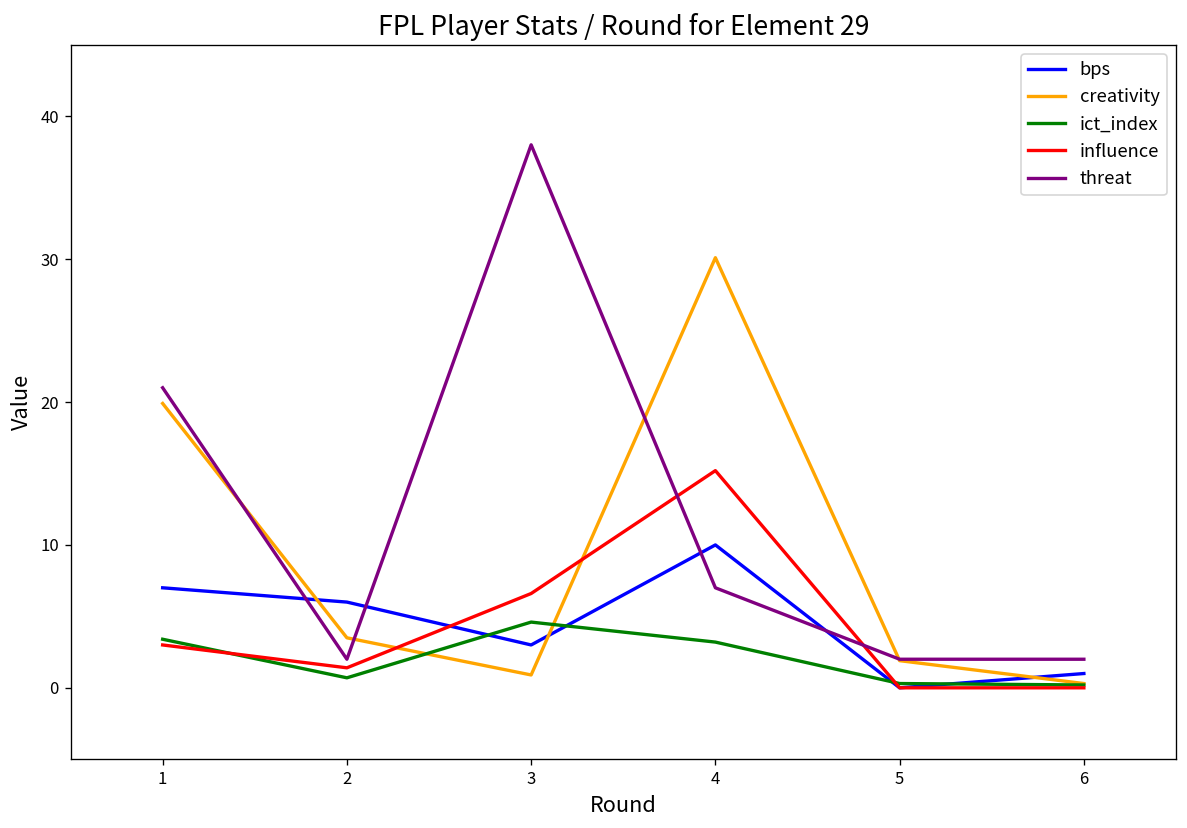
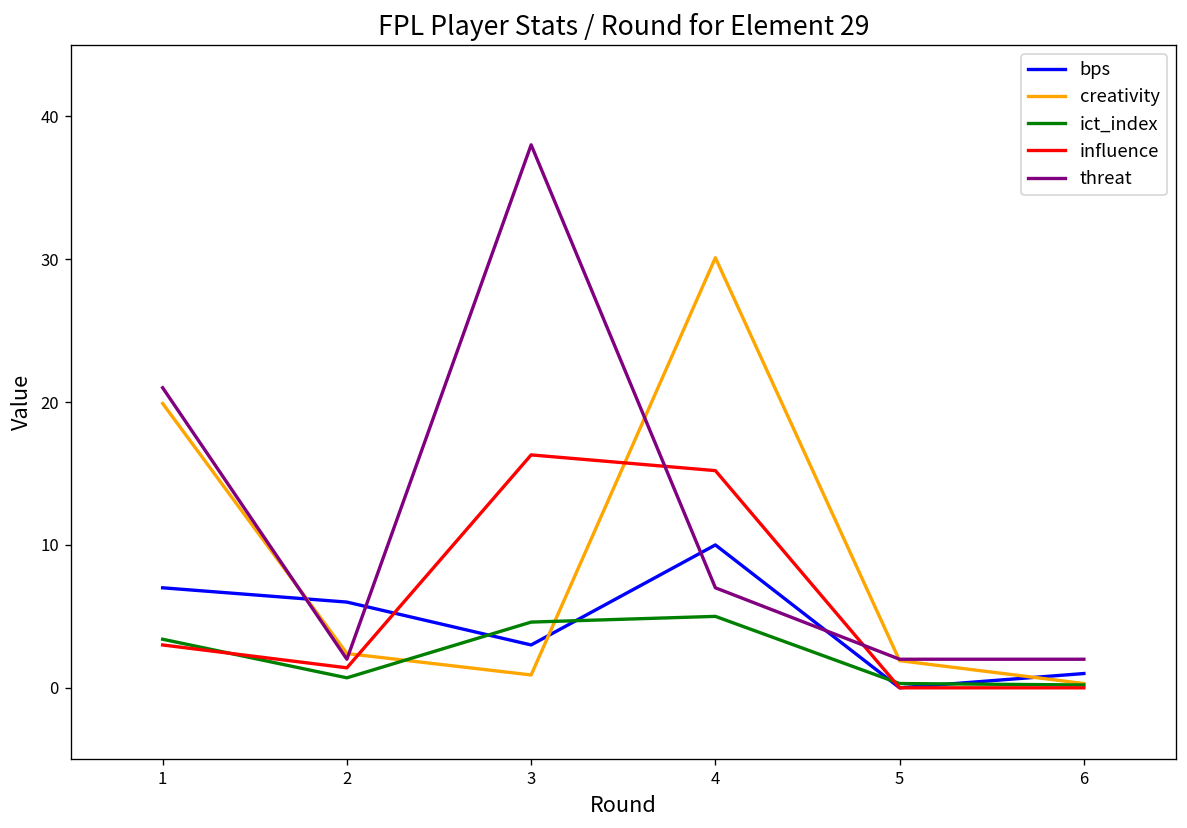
  {
    "bps": {
      "1": 7.0,
      "2": 6.0,
      "3": 3.0,
      "4": 10.0,
      "6": 1.0
    },
    "creativity": {
      "1": 19.9,
-     "2": 3.5,
+     "2": 2.4,
      "3": 0.9,
      "4": 30.1
    },
    "ict_index": {
      "1": 3.4,
      "2": 0.7,
      "3": 4.6,
-     "4": 3.2,
+     "4": 5.0,
      "5": 0.3
    },
    "influence": {
      "1": 3.0,
      "2": 1.4,
-     "3": 6.6,
+     "3": 16.3,
      "4": 15.2
    },
    "threat": {
      "1": 21.0,
      "2": 2.0,
      "3": 38.0,
      "4": 7.0,
      "6": 2.0
    }
  }
